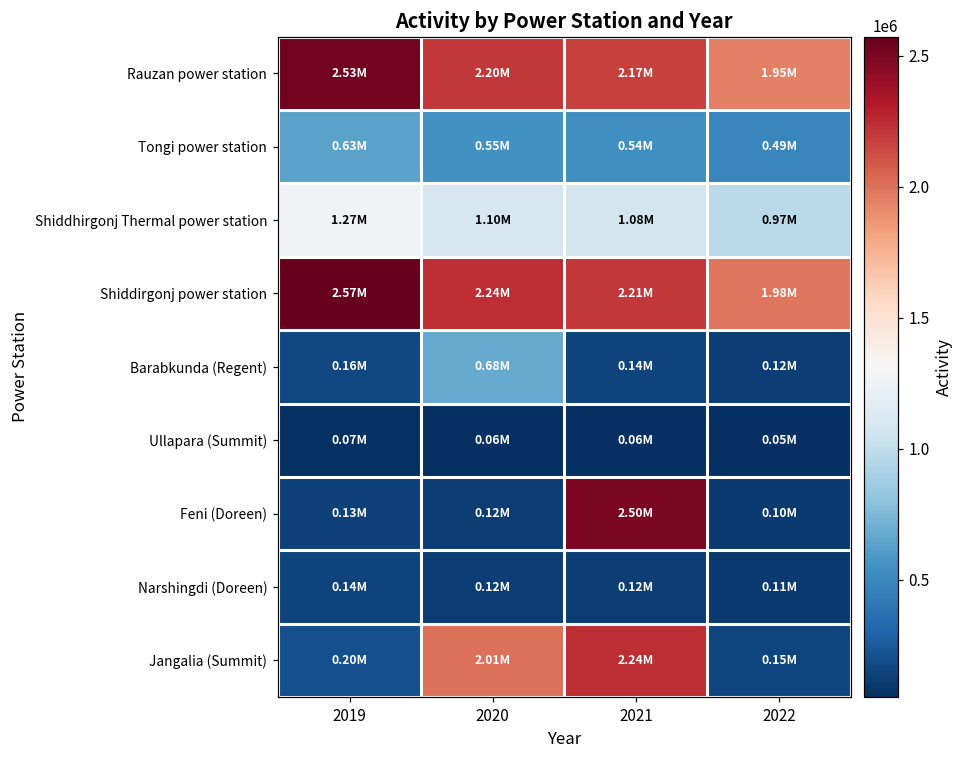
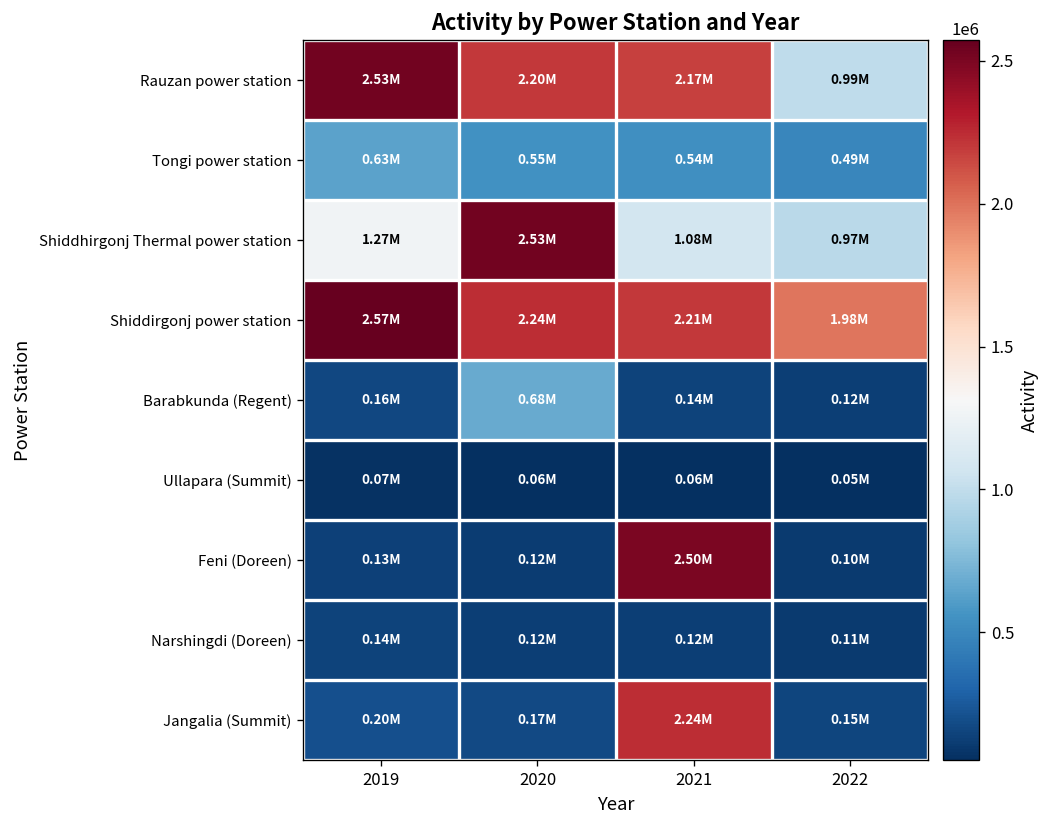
  {
    "Rauzan power station": {
      "2019": "2.53M",
      "2020": "2.20M",
      "2021": "2.17M",
-     "2022": "1.95M"
+     "2022": "0.99M"
    },
    "Tongi power station": {
      "2019": "0.63M",
      "2020": "0.55M",
      "2021": "0.54M",
      "2022": "0.49M"
    },
    "Shiddhirgonj Thermal power station": {
      "2019": "1.27M",
-     "2020": "1.10M",
+     "2020": "2.53M",
      "2021": "1.08M",
      "2022": "0.97M"
    },
    "Shiddirgonj power station": {
      "2019": "2.57M",
      "2020": "2.24M",
      "2021": "2.21M",
      "2022": "1.98M"
    },
    "Barabkunda (Regent)": {
      "2019": "0.16M",
      "2020": "0.68M",
      "2021": "0.14M",
      "2022": "0.12M"
    },
    "Ullapara (Summit)": {
      "2019": "0.07M",
      "2020": "0.06M",
      "2021": "0.06M",
      "2022": "0.05M"
    },
    "Feni (Doreen)": {
      "2019": "0.13M",
      "2020": "0.12M",
      "2021": "2.50M",
      "2022": "0.10M"
    },
    "Narshingdi (Doreen)": {
      "2019": "0.14M",
      "2020": "0.12M",
      "2021": "0.12M",
      "2022": "0.11M"
    },
    "Jangalia (Summit)": {
      "2019": "0.20M",
-     "2020": "2.01M",
+     "2020": "0.17M",
      "2021": "2.24M",
      "2022": "0.15M"
    }
  }
